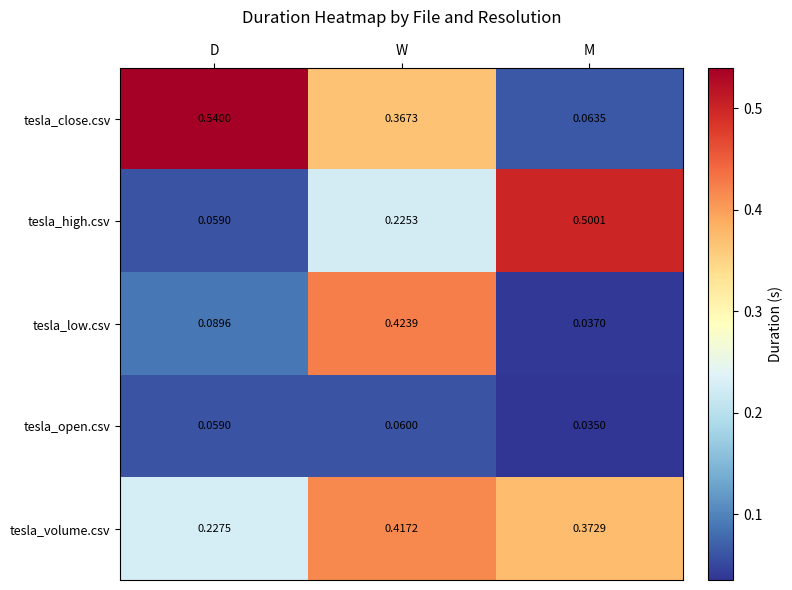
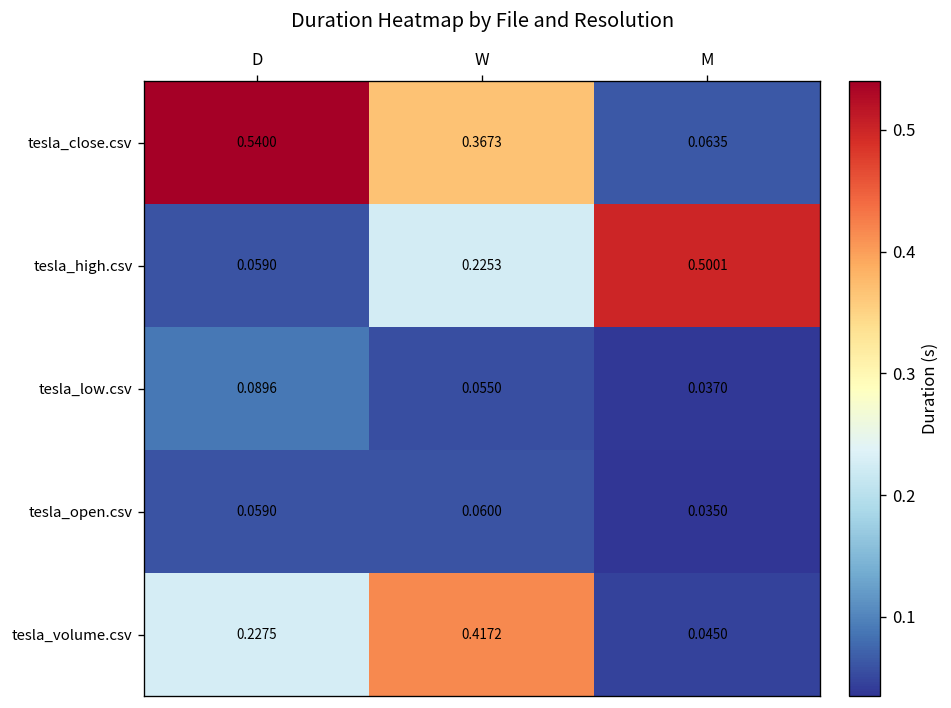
  {
    "tesla_close.csv": {
      "D": 0.5400,
      "W": 0.3673,
      "M": 0.0635
    },
    "tesla_high.csv": {
      "D": 0.0590,
      "W": 0.2253,
      "M": 0.5001
    },
    "tesla_low.csv": {
      "D": 0.0896,
-     "W": 0.4239,
+     "W": 0.0550,
      "M": 0.0370
    },
    "tesla_open.csv": {
      "D": 0.0590,
      "W": 0.0600,
      "M": 0.0350
    },
    "tesla_volume.csv": {
      "D": 0.2275,
      "W": 0.4172,
-     "M": 0.3729
+     "M": 0.0450
    }
  }
